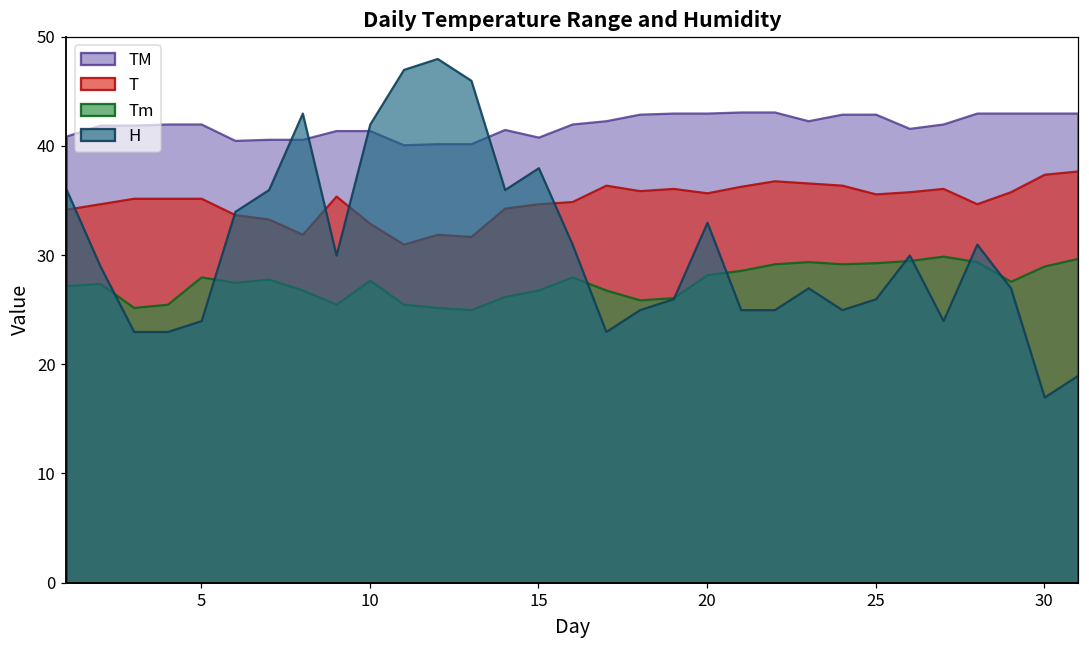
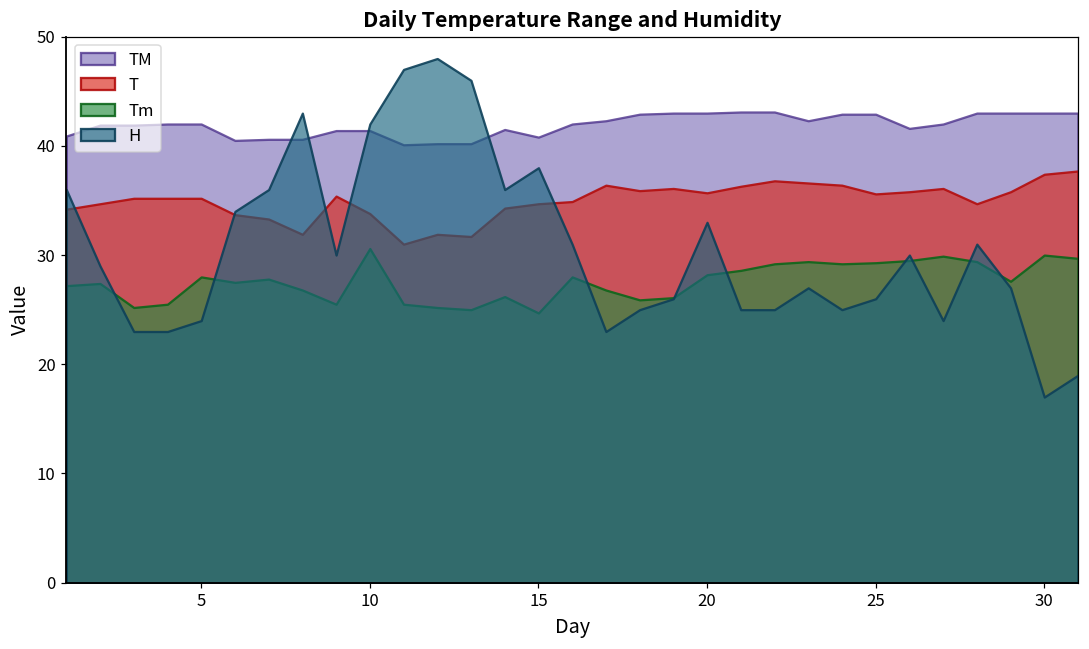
  {
    "TM": {
      "5": 42,
      "10": 41,
      "15": 41,
      "20": 43,
      "25": 43,
      "30": 43
    },
    "T": {
      "5": 35,
-     "10": 33,
+     "10": 34,
      "15": 35,
      "20": 36,
      "25": 36,
      "30": 37
    },
    "Tm": {
      "5": 28,
-     "10": 28,
-     "15": 27,
+     "10": 31,
+     "15": 25,
      "20": 28,
      "25": 29,
-     "30": 29
+     "30": 30
    },
    "H": {
      "5": 24,
      "10": 42,
      "15": 38,
      "20": 33,
      "25": 26,
      "30": 17
    }
  }
